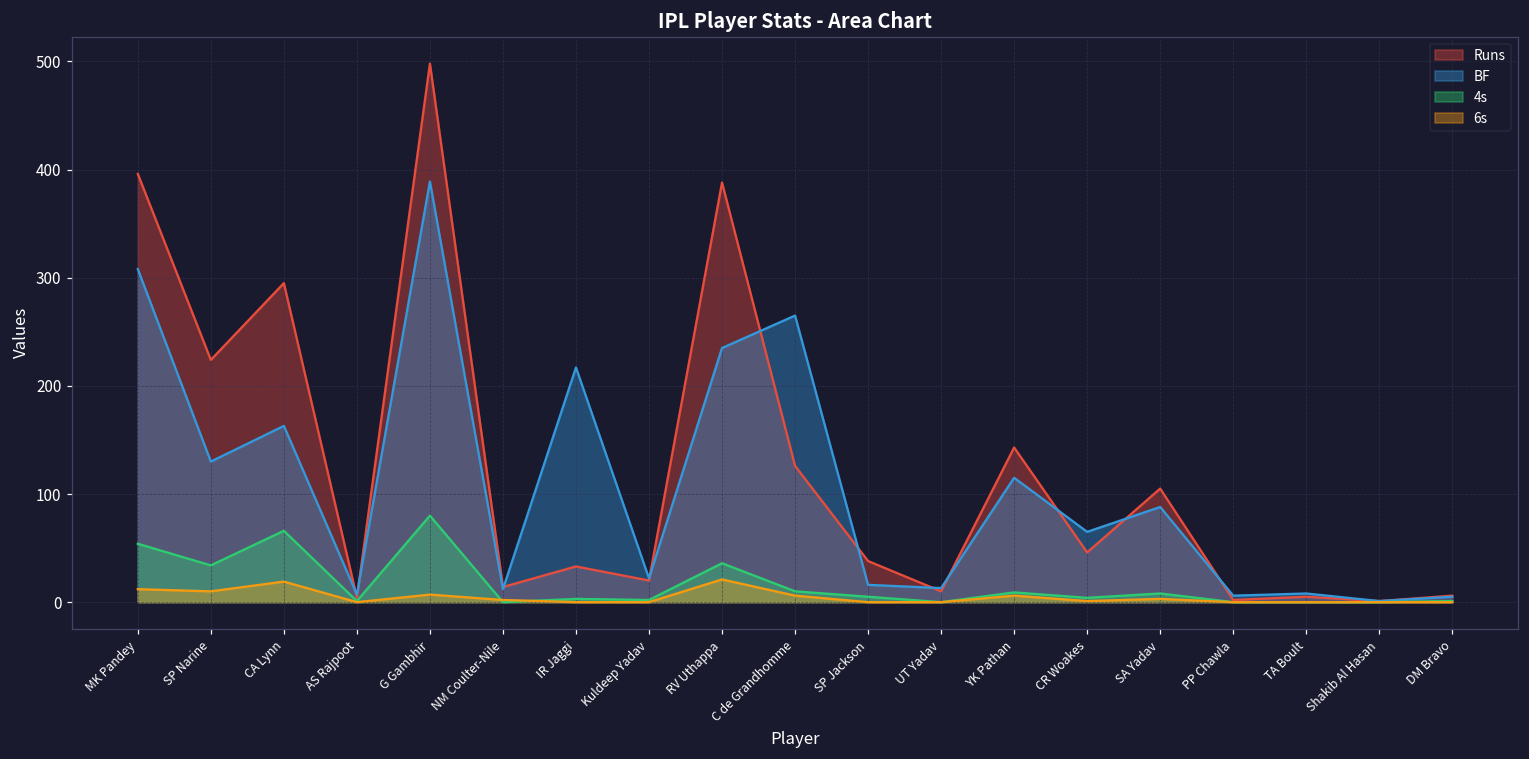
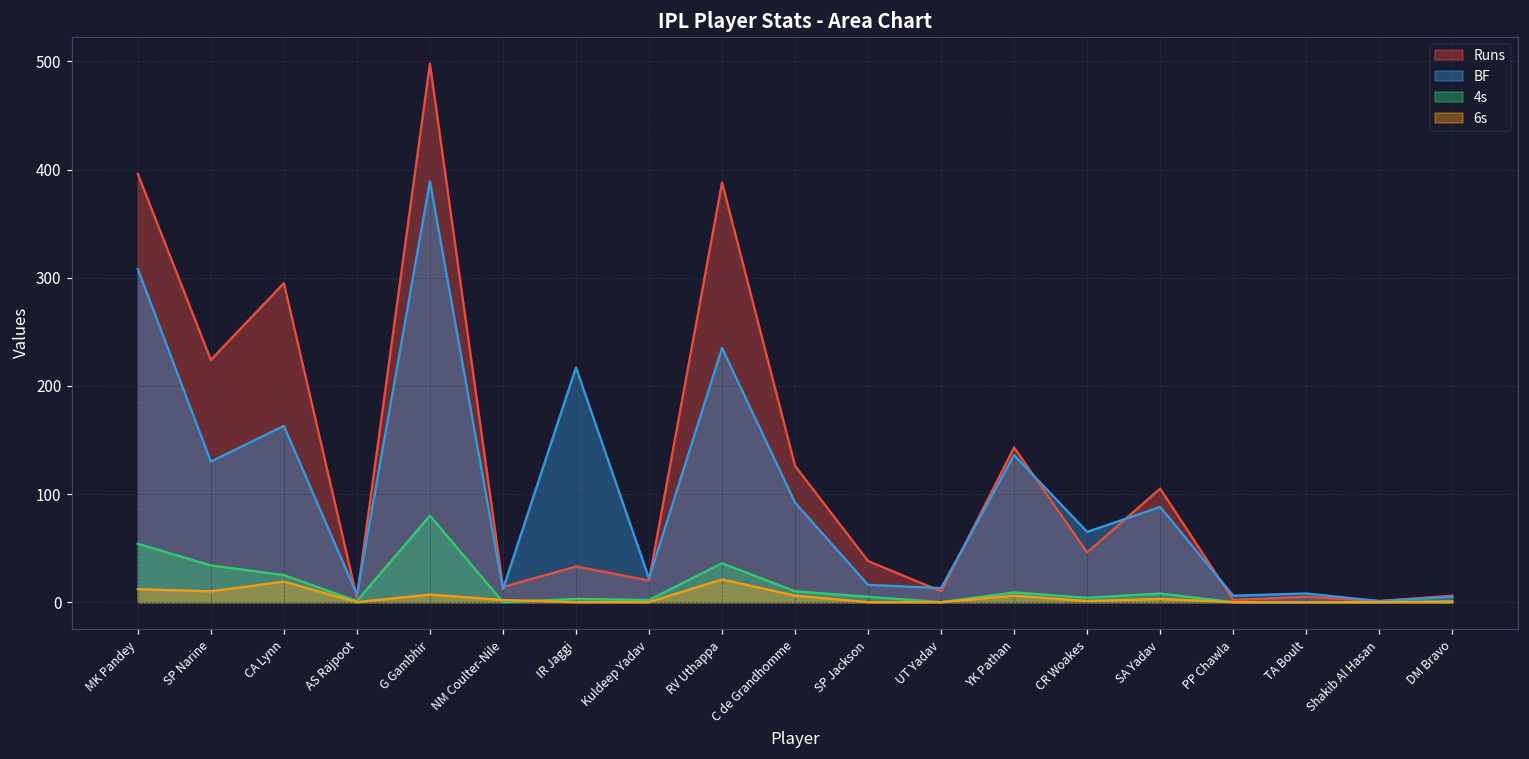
  {
    "BF": {
      "MK Pandey": 310,
      "SP Narine": 130,
      "CA Lynn": 160,
      "AS Rajpoot": 10,
      "G Gambhir": 390,
      "IR Jaggi": 220,
      "RV Uthappa": 240,
-     "C de Grandhomme": 270,
+     "C de Grandhomme": 90,
      "SP Jackson": 20,
      "UT Yadav": 10,
-     "YK Pathan": 120,
+     "YK Pathan": 140,
      "CR Woakes": 70,
      "SA Yadav": 90,
      "PP Chawla": 10,
      "TA Boult": 10
    },
    "4s": {
      "MK Pandey": 50,
      "SP Narine": 30,
-     "CA Lynn": 70,
+     "CA Lynn": 30,
      "G Gambhir": 80,
      "IR Jaggi": 0,
      "RV Uthappa": 40,
      "C de Grandhomme": 10,
      "SP Jackson": 10,
      "YK Pathan": 10,
      "CR Woakes": 0,
      "SA Yadav": 10
    }
  }
